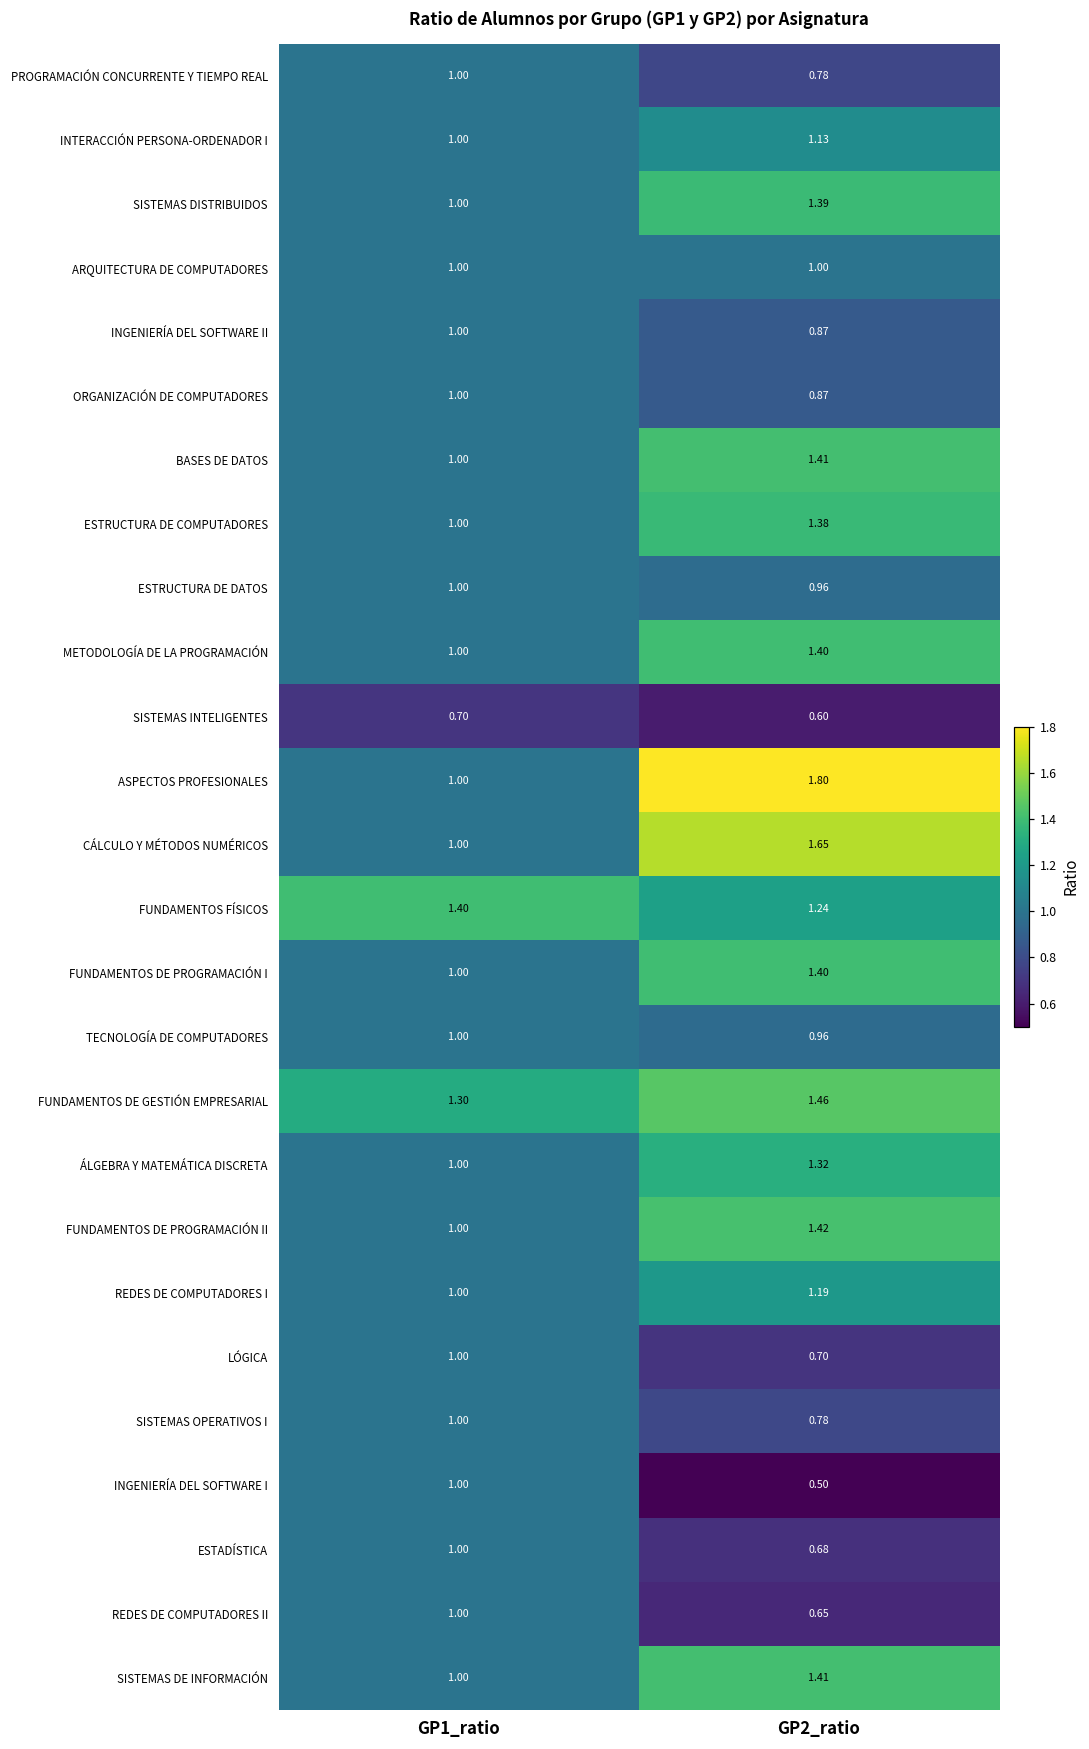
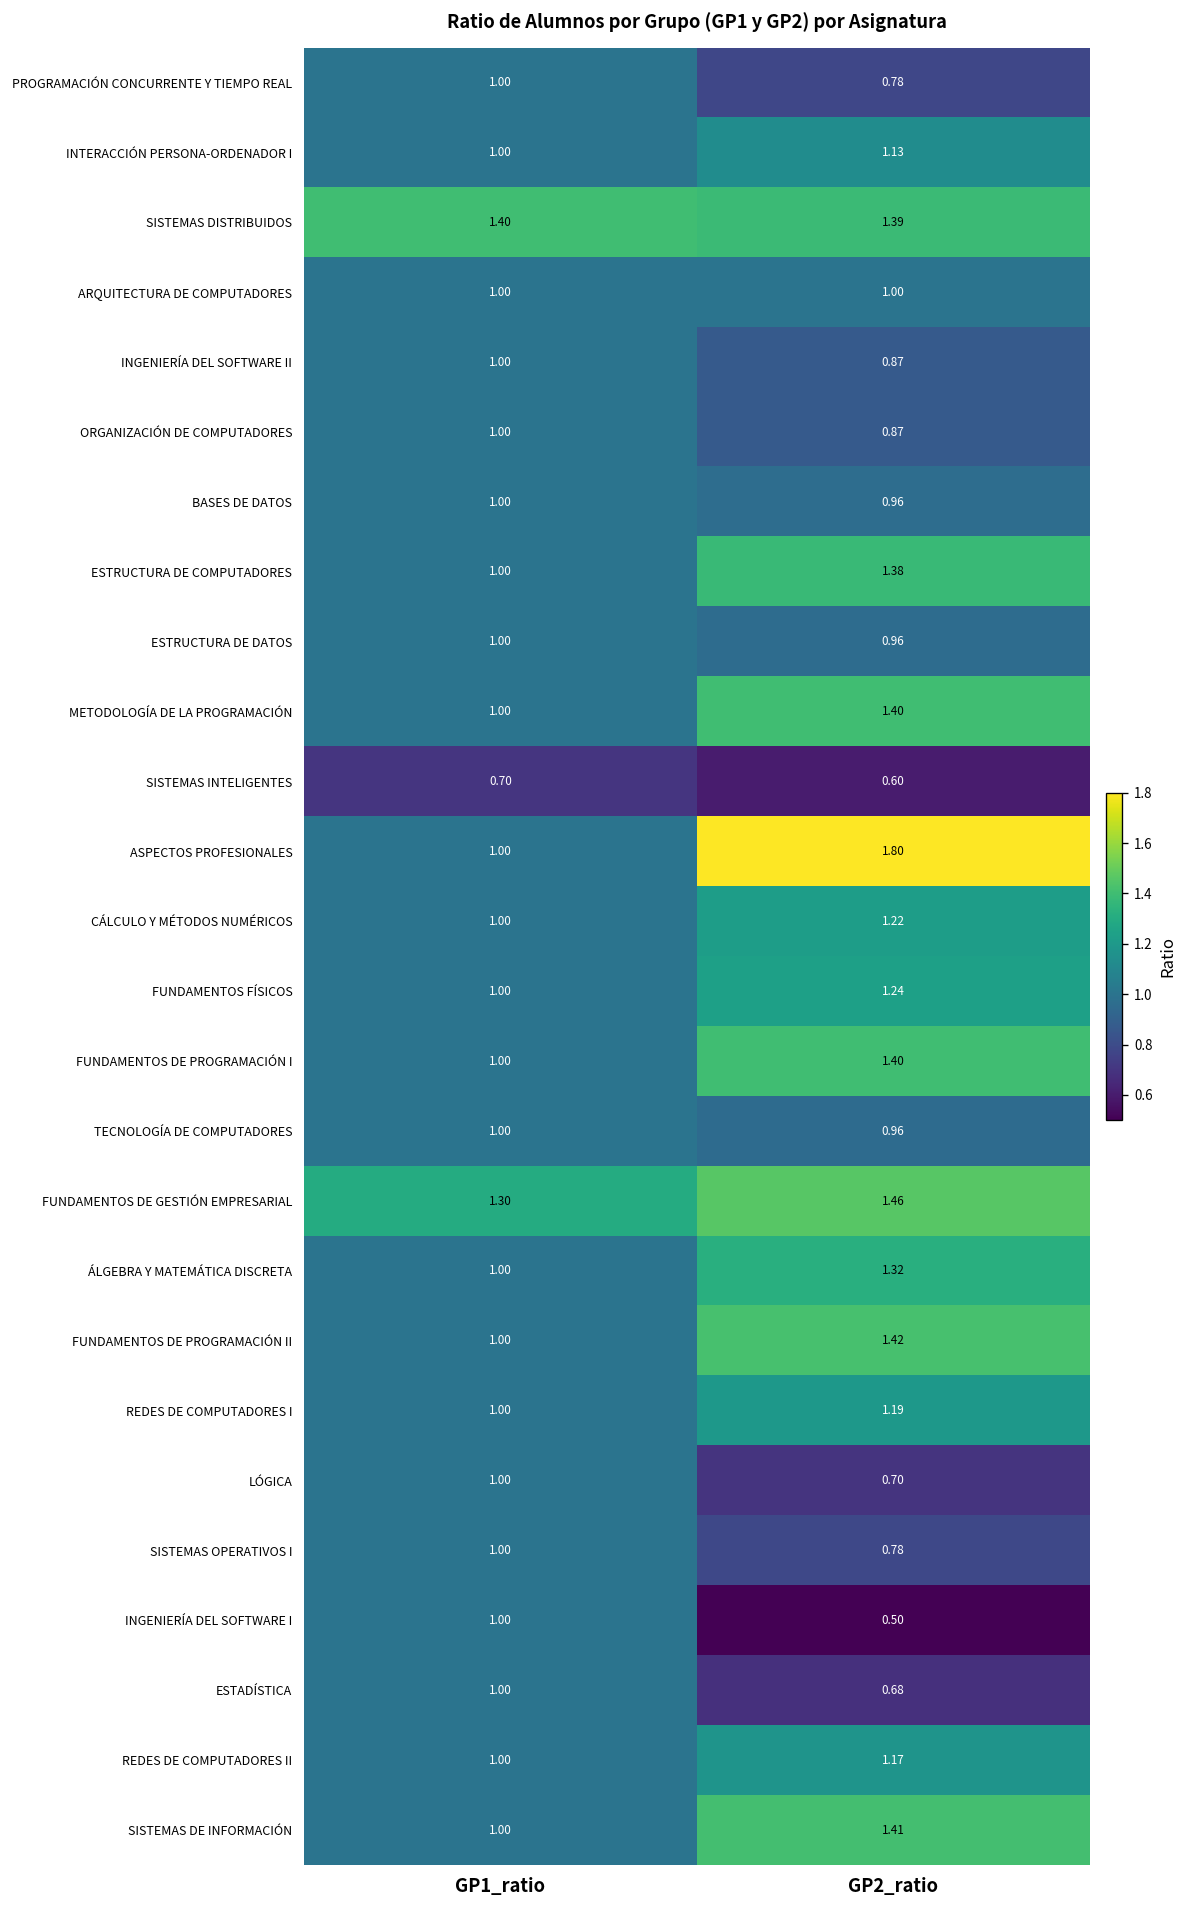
  {
    "PROGRAMACIÓN CONCURRENTE Y TIEMPO REAL": {
      "GP1_ratio": 1.00,
      "GP2_ratio": 0.78
    },
    "INTERACCIÓN PERSONA-ORDENADOR I": {
      "GP1_ratio": 1.00,
      "GP2_ratio": 1.13
    },
    "SISTEMAS DISTRIBUIDOS": {
-     "GP1_ratio": 1.00,
+     "GP1_ratio": 1.40,
      "GP2_ratio": 1.39
    },
    "ARQUITECTURA DE COMPUTADORES": {
      "GP1_ratio": 1.00,
      "GP2_ratio": 1.00
    },
    "INGENIERÍA DEL SOFTWARE II": {
      "GP1_ratio": 1.00,
      "GP2_ratio": 0.87
    },
    "ORGANIZACIÓN DE COMPUTADORES": {
      "GP1_ratio": 1.00,
      "GP2_ratio": 0.87
    },
    "BASES DE DATOS": {
      "GP1_ratio": 1.00,
-     "GP2_ratio": 1.41
+     "GP2_ratio": 0.96
    },
    "ESTRUCTURA DE COMPUTADORES": {
      "GP1_ratio": 1.00,
      "GP2_ratio": 1.38
    },
    "ESTRUCTURA DE DATOS": {
      "GP1_ratio": 1.00,
      "GP2_ratio": 0.96
    },
    "METODOLOGÍA DE LA PROGRAMACIÓN": {
      "GP1_ratio": 1.00,
      "GP2_ratio": 1.40
    },
    "SISTEMAS INTELIGENTES": {
      "GP1_ratio": 0.70,
      "GP2_ratio": 0.60
    },
    "ASPECTOS PROFESIONALES": {
      "GP1_ratio": 1.00,
      "GP2_ratio": 1.80
    },
    "CÁLCULO Y MÉTODOS NUMÉRICOS": {
      "GP1_ratio": 1.00,
-     "GP2_ratio": 1.65
+     "GP2_ratio": 1.22
    },
    "FUNDAMENTOS FÍSICOS": {
-     "GP1_ratio": 1.40,
+     "GP1_ratio": 1.00,
      "GP2_ratio": 1.24
    },
    "FUNDAMENTOS DE PROGRAMACIÓN I": {
      "GP1_ratio": 1.00,
      "GP2_ratio": 1.40
    },
    "TECNOLOGÍA DE COMPUTADORES": {
      "GP1_ratio": 1.00,
      "GP2_ratio": 0.96
    },
    "FUNDAMENTOS DE GESTIÓN EMPRESARIAL": {
      "GP1_ratio": 1.30,
      "GP2_ratio": 1.46
    },
    "ÁLGEBRA Y MATEMÁTICA DISCRETA": {
      "GP1_ratio": 1.00,
      "GP2_ratio": 1.32
    },
    "FUNDAMENTOS DE PROGRAMACIÓN II": {
      "GP1_ratio": 1.00,
      "GP2_ratio": 1.42
    },
    "REDES DE COMPUTADORES I": {
      "GP1_ratio": 1.00,
      "GP2_ratio": 1.19
    },
    "LÓGICA": {
      "GP1_ratio": 1.00,
      "GP2_ratio": 0.70
    },
    "SISTEMAS OPERATIVOS I": {
      "GP1_ratio": 1.00,
      "GP2_ratio": 0.78
    },
    "INGENIERÍA DEL SOFTWARE I": {
      "GP1_ratio": 1.00,
      "GP2_ratio": 0.50
    },
    "ESTADÍSTICA": {
      "GP1_ratio": 1.00,
      "GP2_ratio": 0.68
    },
    "REDES DE COMPUTADORES II": {
      "GP1_ratio": 1.00,
-     "GP2_ratio": 0.65
+     "GP2_ratio": 1.17
    },
    "SISTEMAS DE INFORMACIÓN": {
      "GP1_ratio": 1.00,
      "GP2_ratio": 1.41
    }
  }
